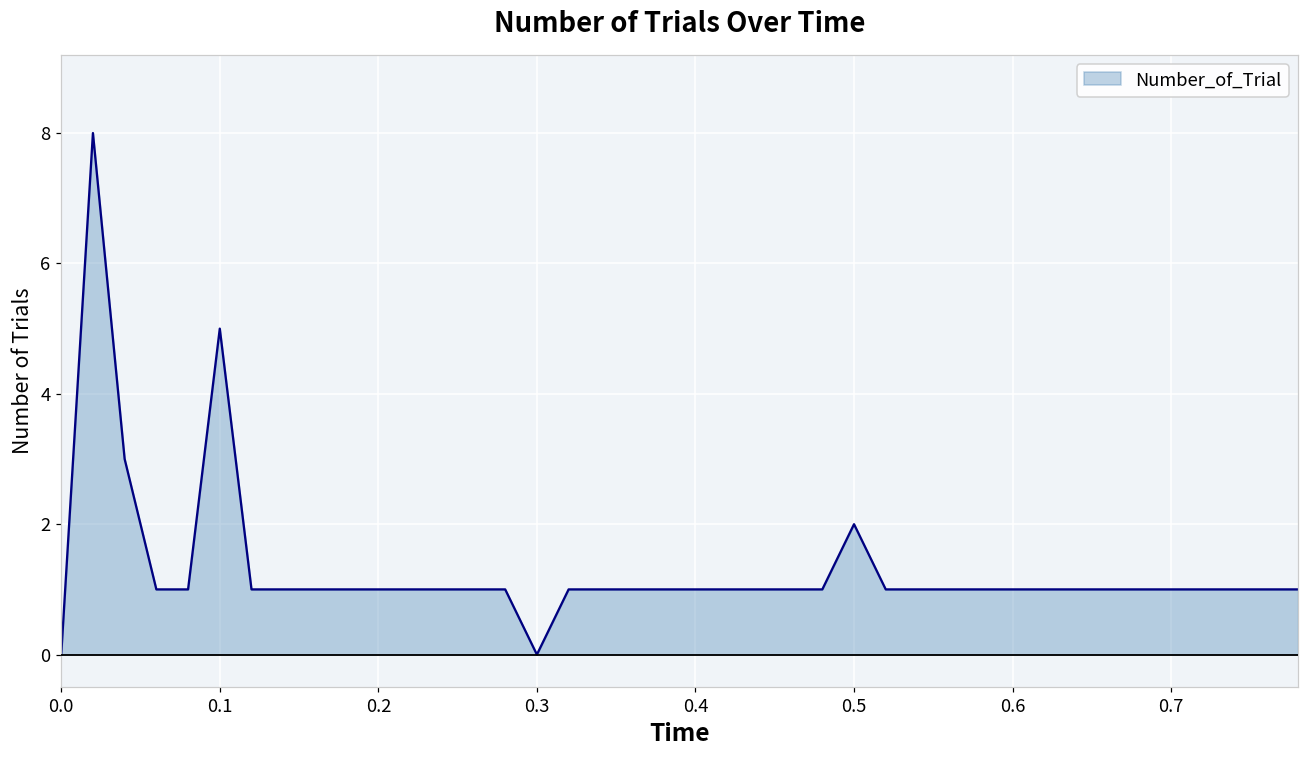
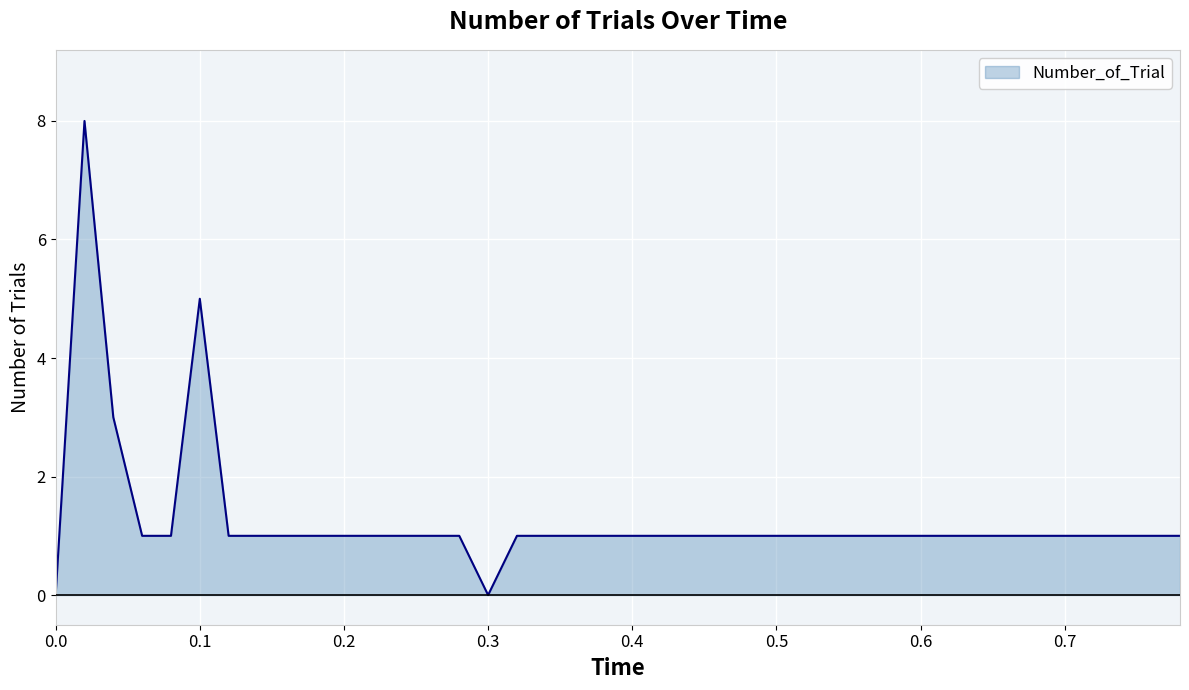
  {
    "0.0": 0,
    "0.1": 5,
    "0.2": 1,
    "0.3": 0,
    "0.4": 1,
-   "0.5": 2,
+   "0.5": 1,
    "0.6": 1,
    "0.7": 1
  }
